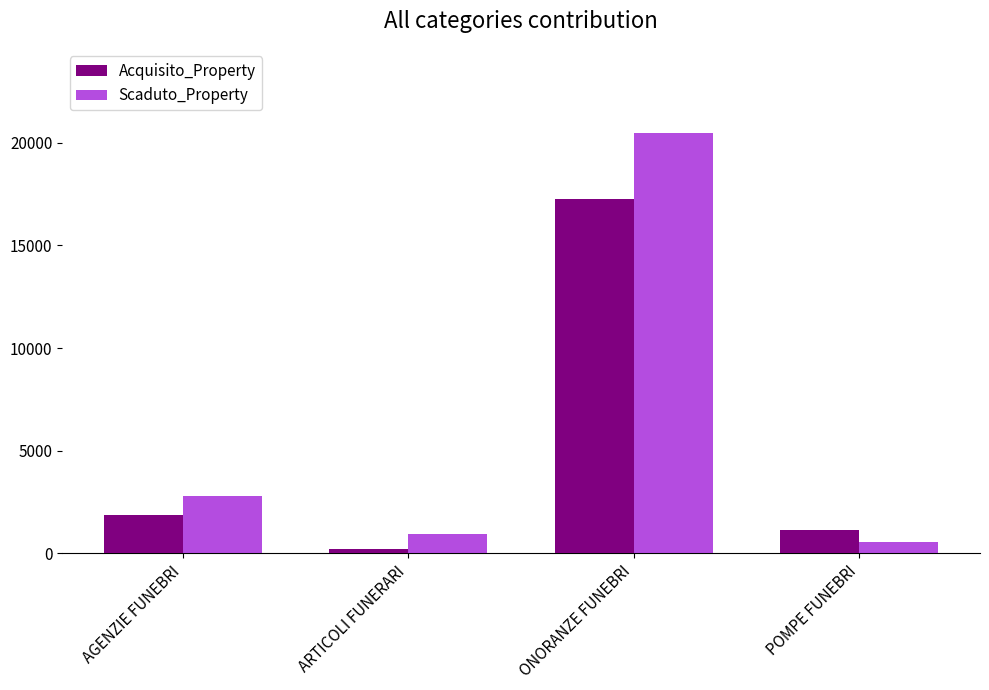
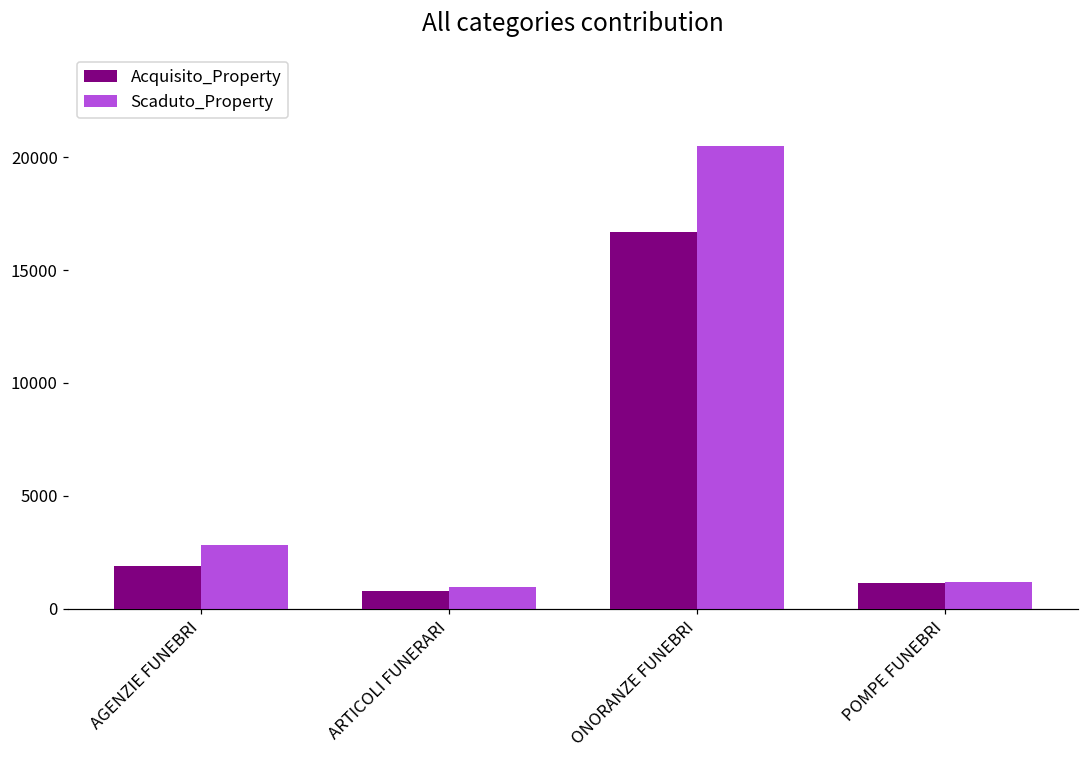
  {
    "Acquisito_Property": {
      "AGENZIE FUNEBRI": 1900,
-     "ARTICOLI FUNERARI": 200,
-     "ONORANZE FUNEBRI": 17300,
+     "ARTICOLI FUNERARI": 800,
+     "ONORANZE FUNEBRI": 16700,
      "POMPE FUNEBRI": 1100
    },
    "Scaduto_Property": {
      "AGENZIE FUNEBRI": 2800,
      "ARTICOLI FUNERARI": 900,
      "ONORANZE FUNEBRI": 20500,
-     "POMPE FUNEBRI": 500
+     "POMPE FUNEBRI": 1200
    }
  }
